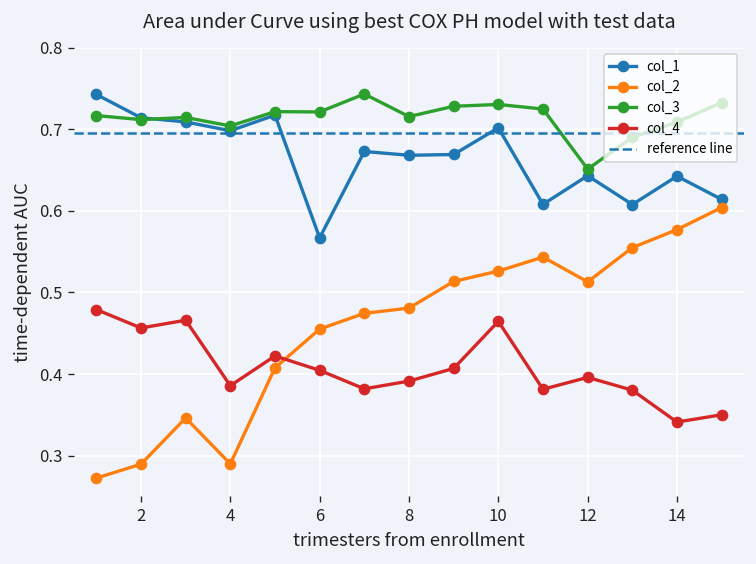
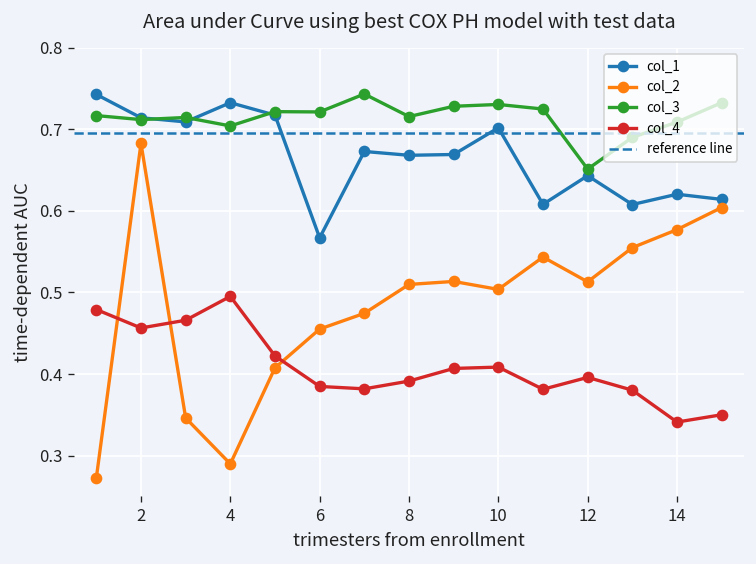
  {
    "col_1": {
-     "4": 0.70,
+     "4": 0.73,
      "6": 0.57,
      "8": 0.67,
      "10": 0.70,
      "12": 0.64,
-     "14": 0.64
+     "14": 0.62
    },
    "col_2": {
-     "2": 0.29,
+     "2": 0.68,
      "4": 0.29,
      "6": 0.46,
-     "8": 0.48,
-     "10": 0.53,
+     "8": 0.51,
+     "10": 0.50,
      "12": 0.51,
      "14": 0.58
    },
    "col_3": {
      "4": 0.70,
      "6": 0.72,
      "8": 0.72,
      "10": 0.73,
      "12": 0.65
    },
    "col_4": {
      "2": 0.46,
-     "4": 0.39,
-     "6": 0.40,
+     "4": 0.50,
+     "6": 0.38,
      "8": 0.39,
-     "10": 0.46,
+     "10": 0.41,
      "12": 0.40,
      "14": 0.34
    }
  }
